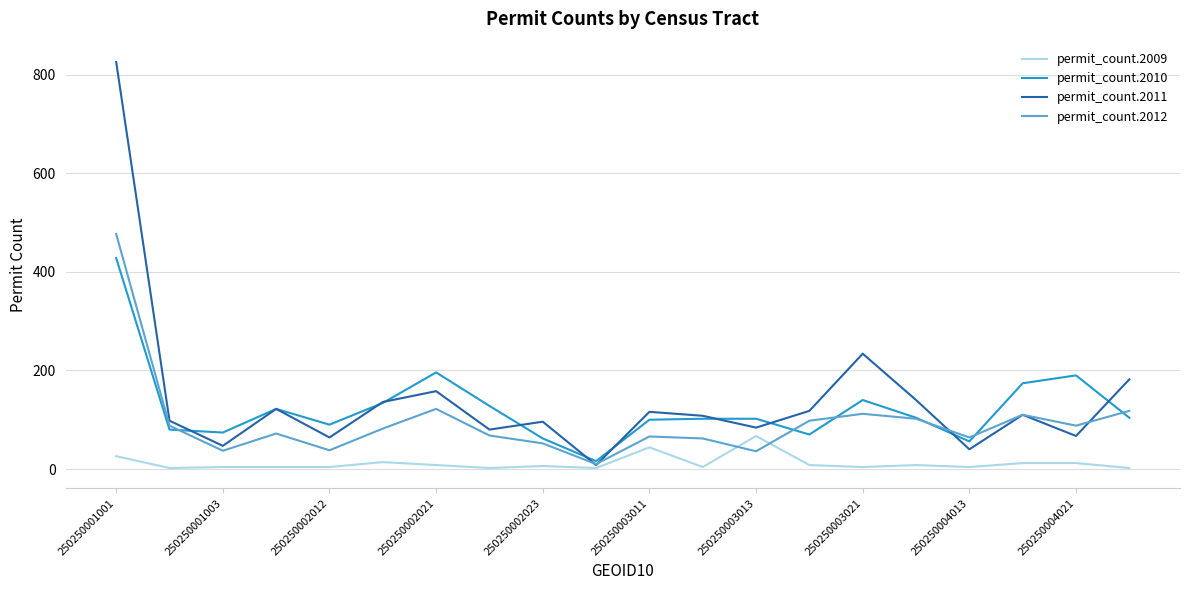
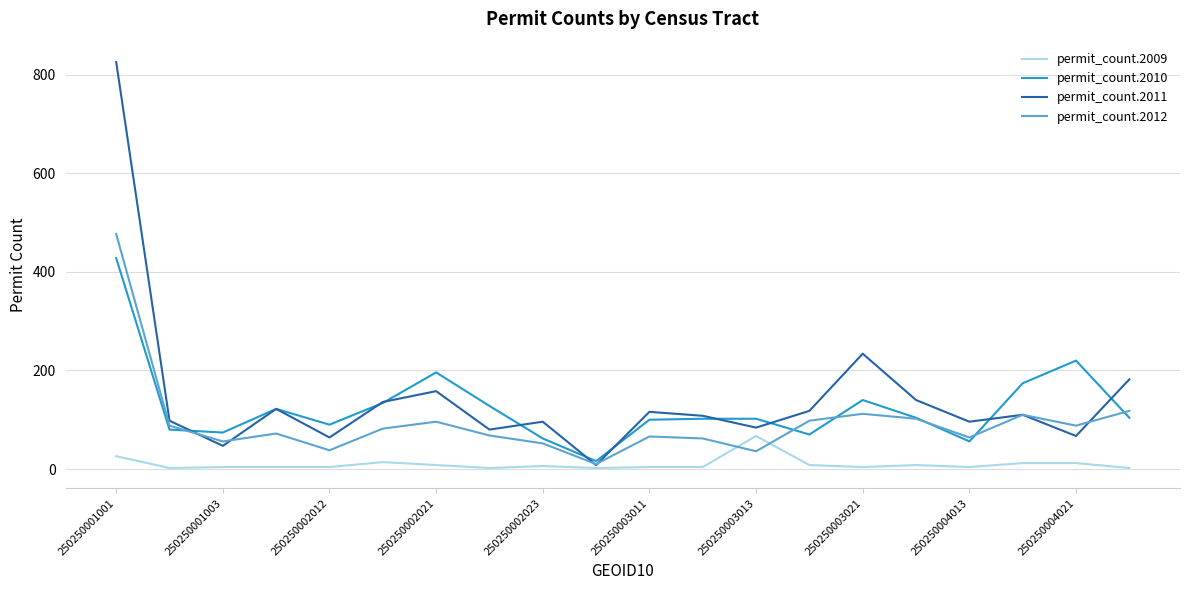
  {
    "permit_count.2009": {
      "250250001001": 30,
      "250250001003": 0,
      "250250002012": 0,
      "250250002021": 10,
      "250250002023": 10,
-     "250250003011": 40,
+     "250250003011": 0,
      "250250003013": 70,
      "250250003021": 0,
      "250250004013": 0,
      "250250004021": 10
    },
    "permit_count.2010": {
      "250250001001": 430,
      "250250001003": 70,
      "250250002012": 90,
      "250250002021": 200,
      "250250002023": 60,
      "250250003011": 100,
      "250250003013": 100,
      "250250003021": 140,
      "250250004013": 60,
-     "250250004021": 190
+     "250250004021": 220
    },
    "permit_count.2011": {
      "250250001001": 830,
      "250250001003": 50,
      "250250002012": 60,
      "250250002021": 160,
      "250250002023": 100,
      "250250003011": 120,
      "250250003013": 80,
      "250250003021": 230,
-     "250250004013": 40,
+     "250250004013": 100,
      "250250004021": 70
    },
    "permit_count.2012": {
      "250250001001": 480,
-     "250250001003": 40,
+     "250250001003": 60,
      "250250002012": 40,
-     "250250002021": 120,
+     "250250002021": 100,
      "250250002023": 50,
      "250250003011": 70,
      "250250003013": 40,
      "250250003021": 110,
      "250250004013": 60,
      "250250004021": 90
    }
  }
